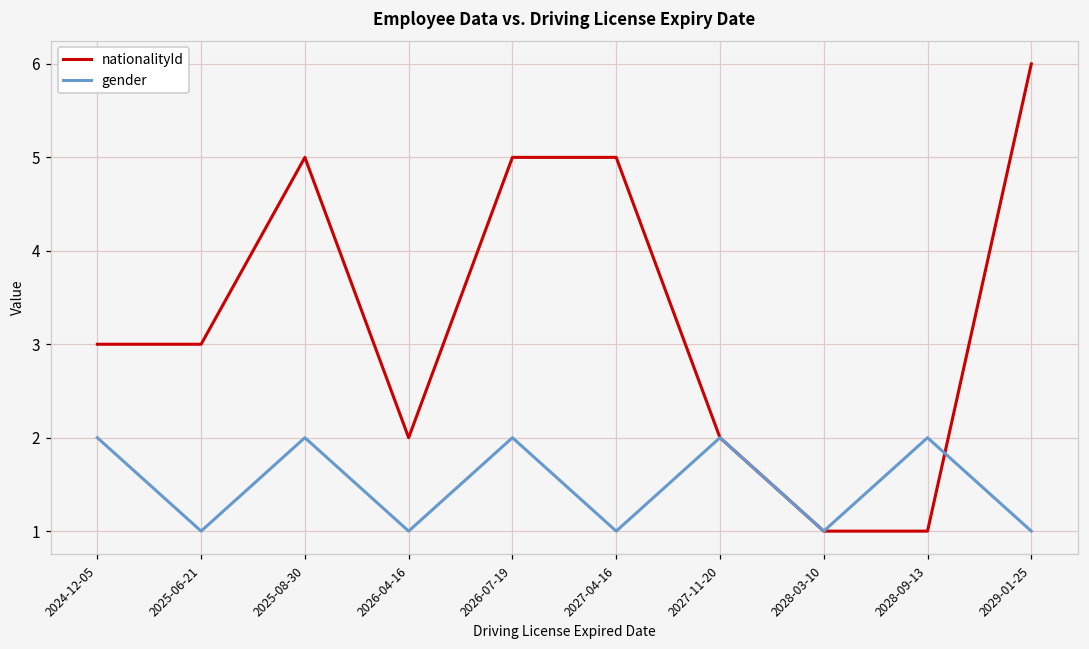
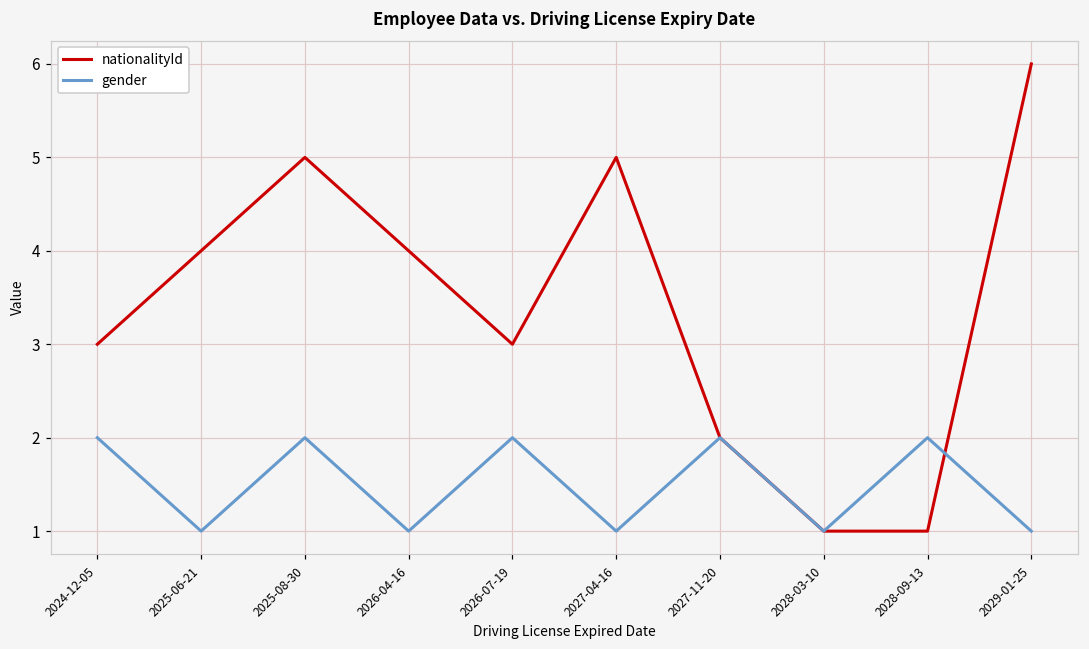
  {
    "nationalityId": {
      "2024-12-05": 3,
-     "2025-06-21": 3,
+     "2025-06-21": 4,
      "2025-08-30": 5,
-     "2026-04-16": 2,
-     "2026-07-19": 5,
+     "2026-04-16": 4,
+     "2026-07-19": 3,
      "2027-04-16": 5,
      "2028-09-13": 1,
      "2029-01-25": 6
    },
    "gender": {
      "2024-12-05": 2,
      "2025-06-21": 1,
      "2025-08-30": 2,
      "2026-04-16": 1,
      "2026-07-19": 2,
      "2027-04-16": 1,
      "2028-09-13": 2,
      "2029-01-25": 1
    }
  }
